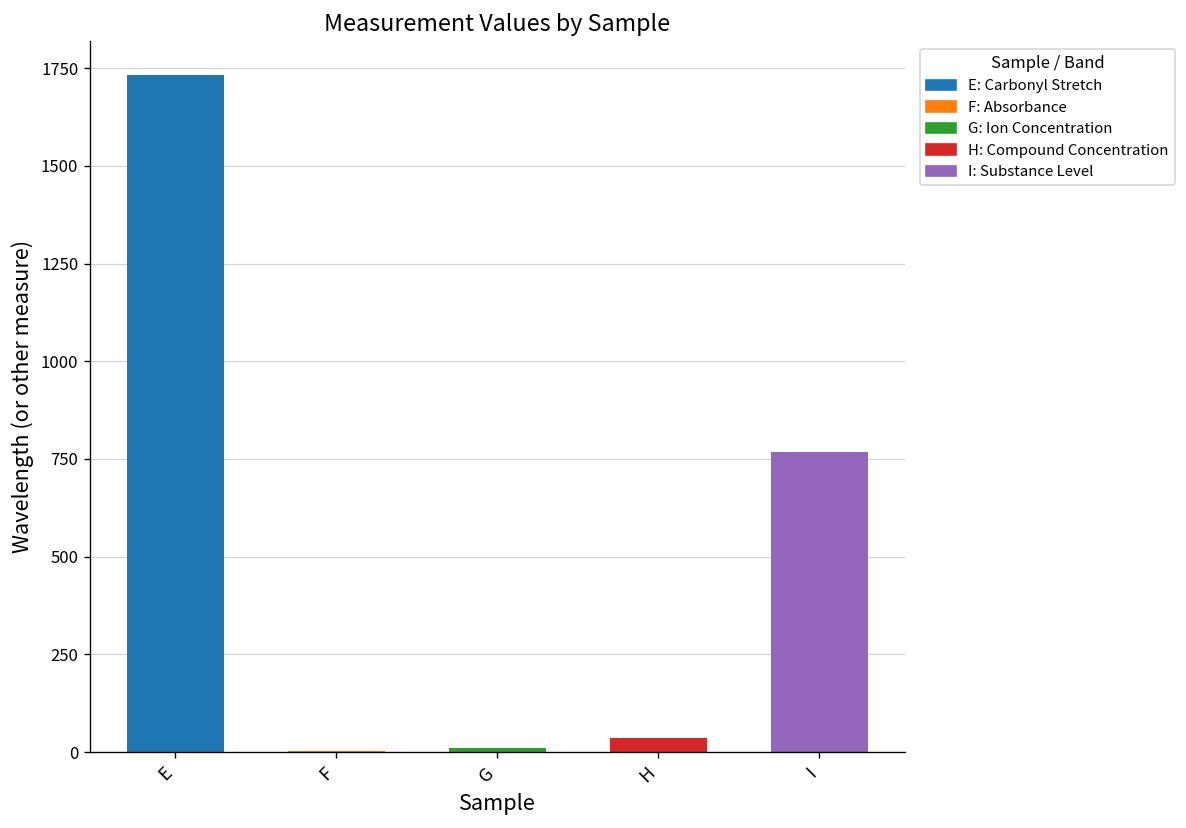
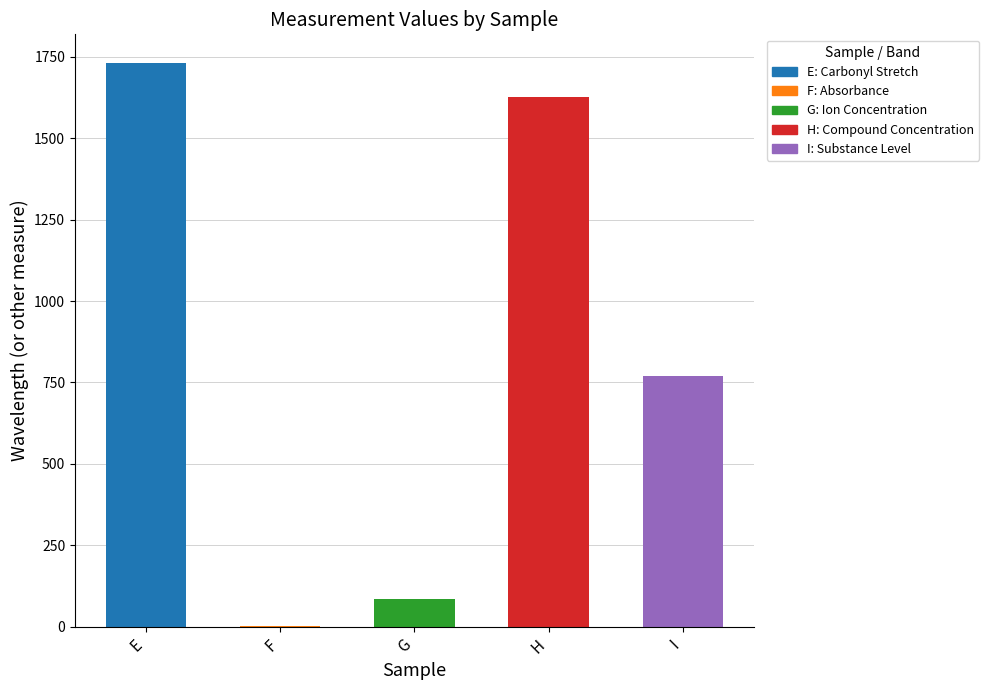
  {
    "E": 1730,
-   "G": 10,
-   "H": 40,
+   "G": 90,
+   "H": 1630,
    "I": 770
  }
